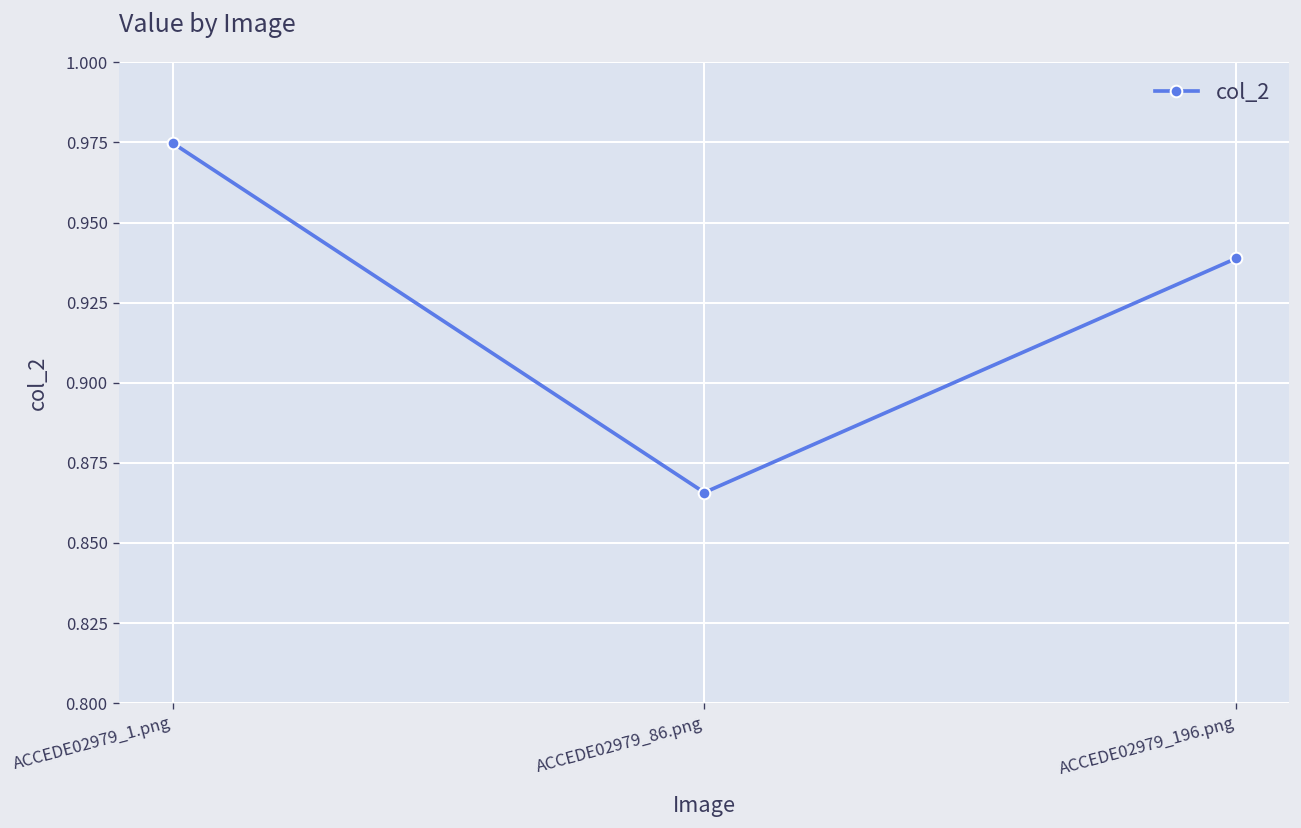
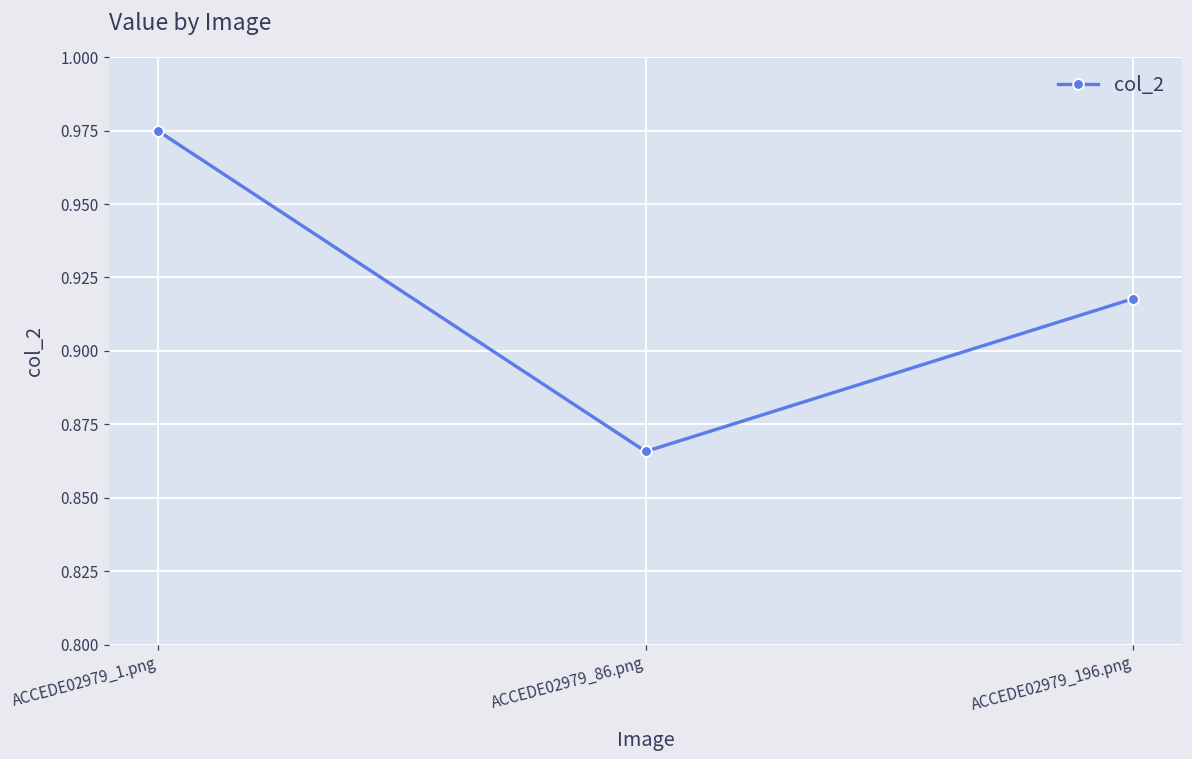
  {
    "ACCEDE02979_1.png": 0.975,
    "ACCEDE02979_86.png": 0.866,
-   "ACCEDE02979_196.png": 0.939
+   "ACCEDE02979_196.png": 0.918
  }
